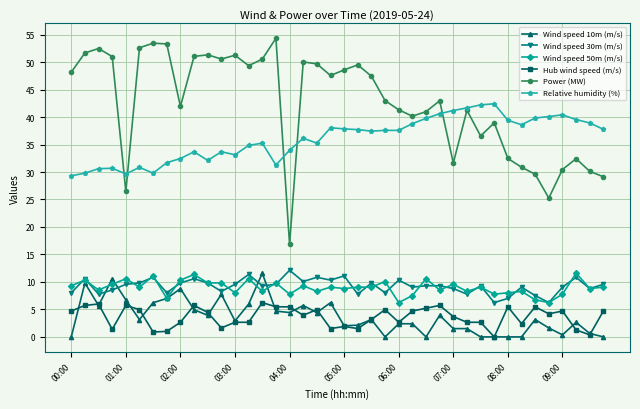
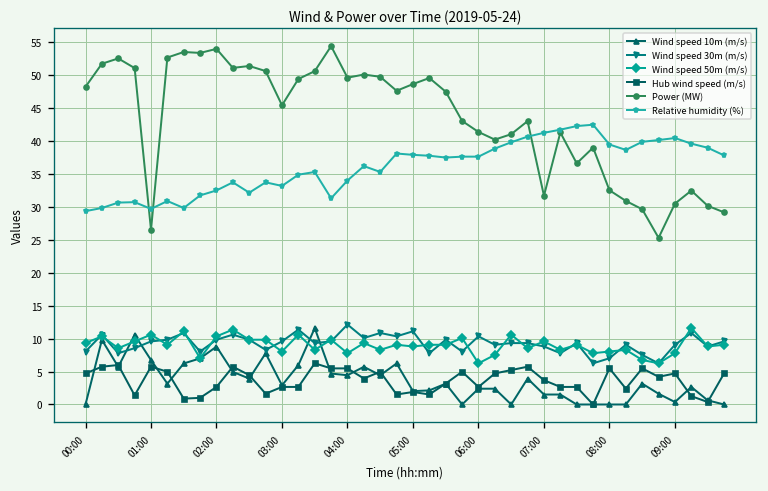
  {
    "Power (MW)": {
      "00:00": 48,
      "01:00": 26,
-     "02:00": 42,
-     "03:00": 51,
-     "04:00": 17,
+     "02:00": 54,
+     "03:00": 45,
+     "04:00": 50,
      "05:00": 49,
      "06:00": 41,
      "07:00": 32,
      "08:00": 32,
      "09:00": 30
    }
  }
